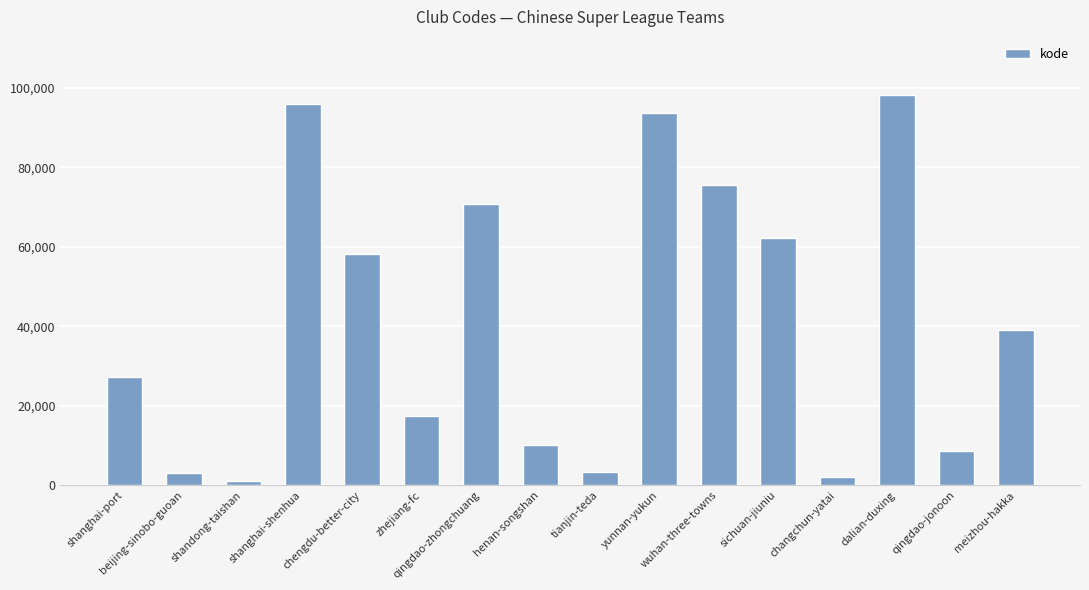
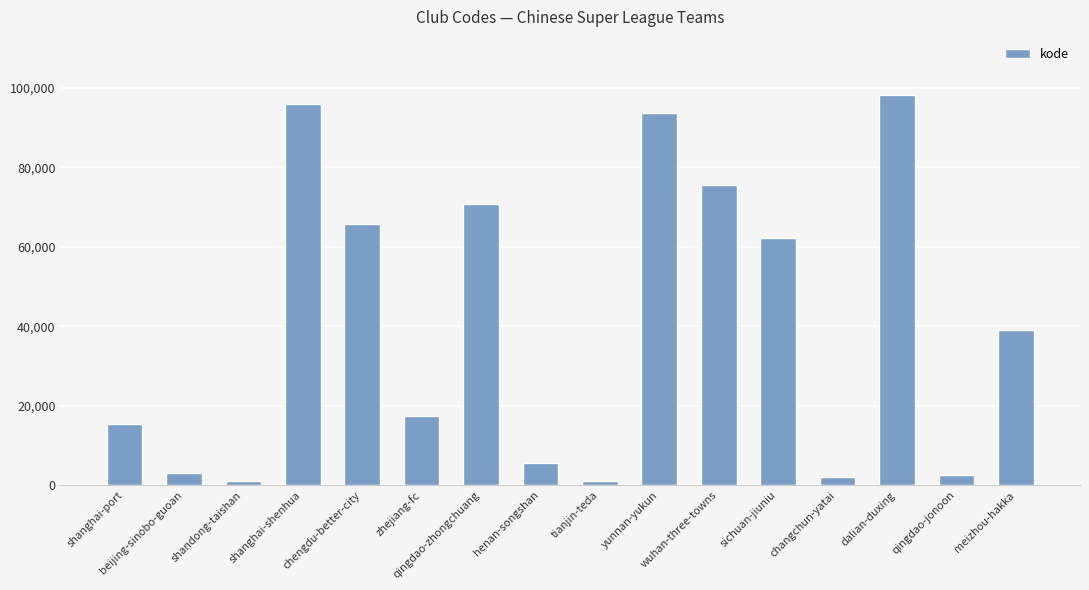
  {
-   "shanghai-port": "27,000",
+   "shanghai-port": "15,000",
    "beijing-sinobo-guoan": "3,000",
    "shandong-taishan": "1,000",
    "shanghai-shenhua": "96,000",
-   "chengdu-better-city": "58,000",
+   "chengdu-better-city": "66,000",
    "zhejiang-fc": "17,000",
    "qingdao-zhongchuang": "71,000",
-   "henan-songshan": "10,000",
-   "tianjin-teda": "3,000",
+   "henan-songshan": "6,000",
+   "tianjin-teda": "1,000",
    "yunnan-yukun": "94,000",
    "wuhan-three-towns": "75,000",
    "sichuan-jiuniu": "62,000",
    "changchun-yatai": "2,000",
    "dalian-duxing": "98,000",
-   "qingdao-jonoon": "9,000",
+   "qingdao-jonoon": "2,000",
    "meizhou-hakka": "39,000"
  }
